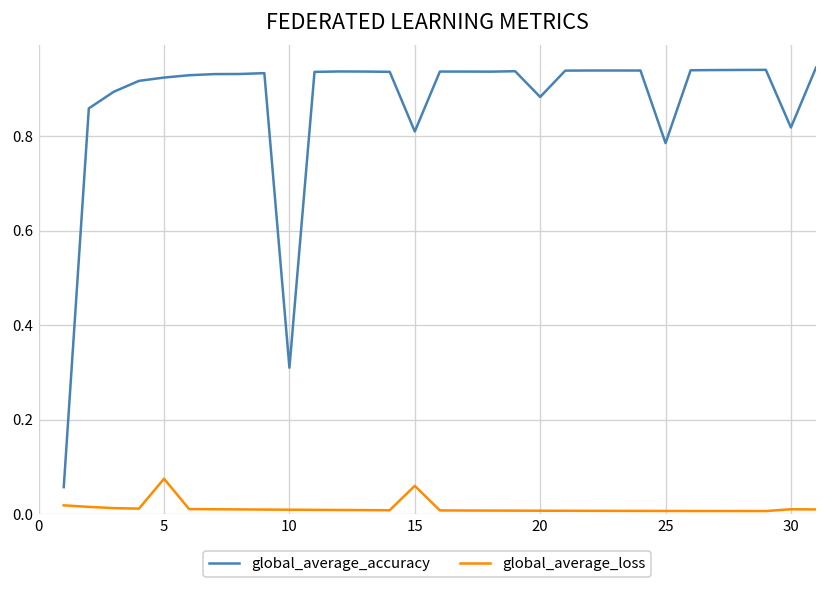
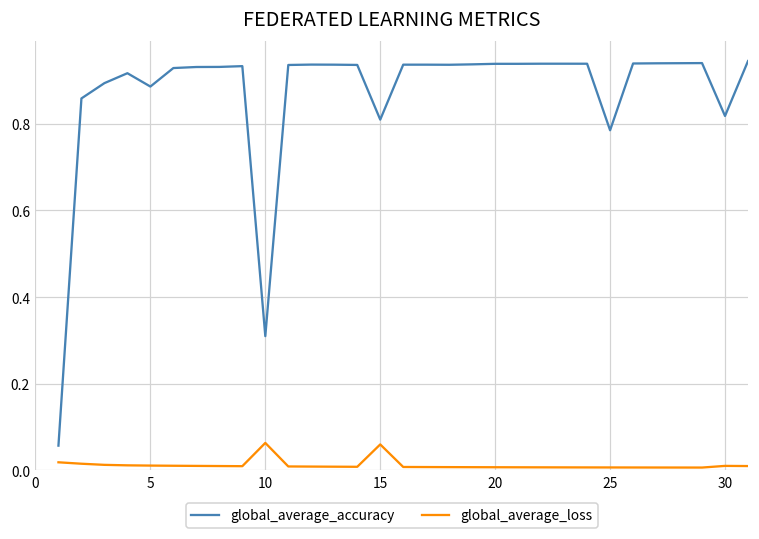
  {
    "global_average_accuracy": {
-     "5": 0.92,
+     "5": 0.89,
      "10": 0.31,
      "15": 0.81,
-     "20": 0.88,
+     "20": 0.94,
      "25": 0.79,
      "30": 0.82
    },
    "global_average_loss": {
-     "5": 0.08,
-     "10": 0.01,
+     "5": 0.01,
+     "10": 0.06,
      "15": 0.06,
      "20": 0.01,
      "25": 0.01,
      "30": 0.01
    }
  }
